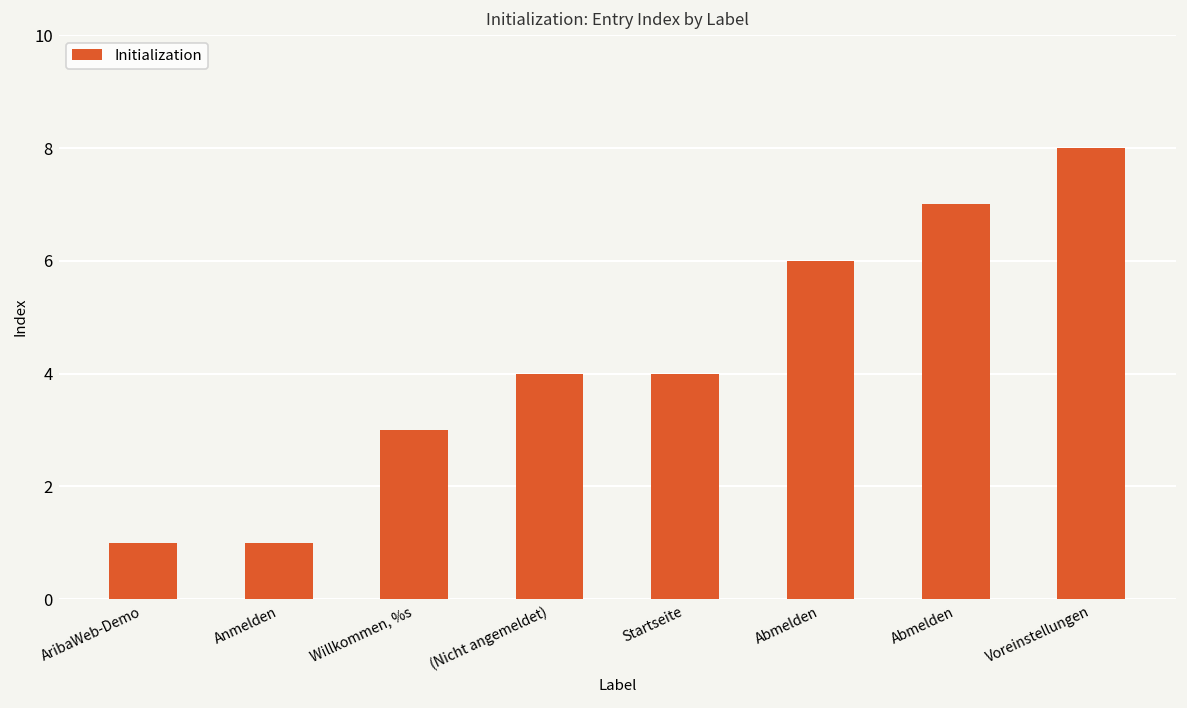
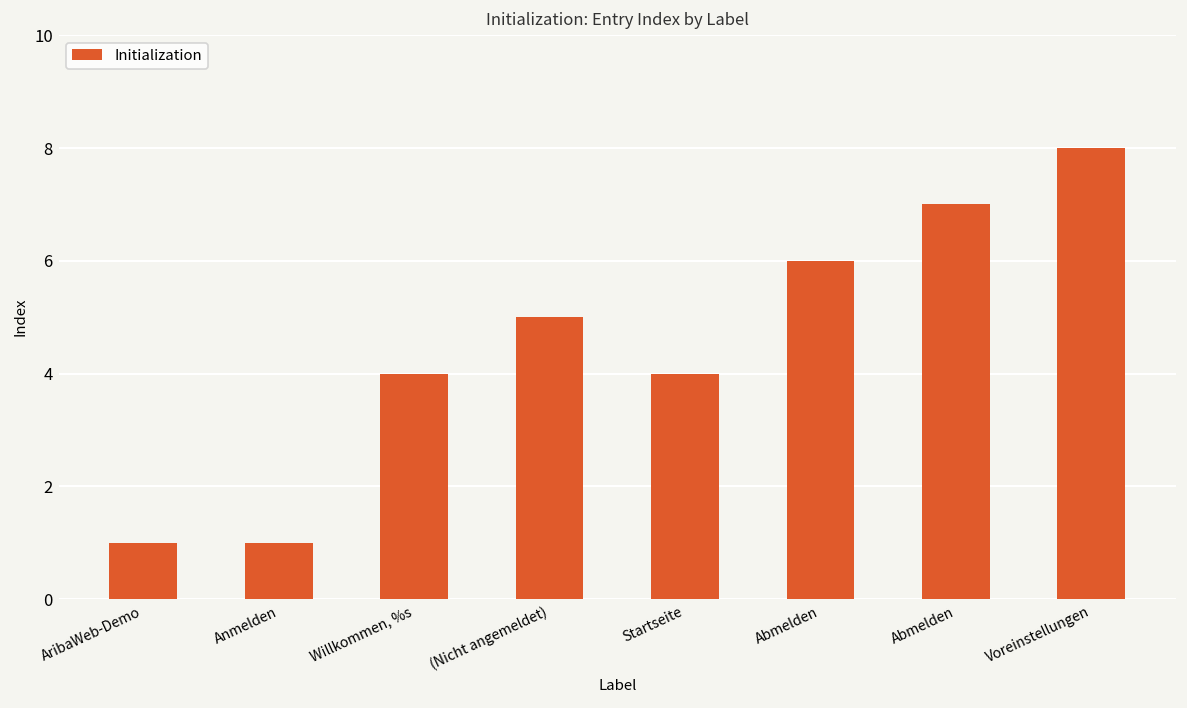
  {
    "AribaWeb-Demo": 1,
    "Anmelden": 1,
-   "Willkommen, %s": 3,
-   "(Nicht angemeldet)": 4,
+   "Willkommen, %s": 4,
+   "(Nicht angemeldet)": 5,
    "Startseite": 4,
    "Voreinstellungen": 8
  }
